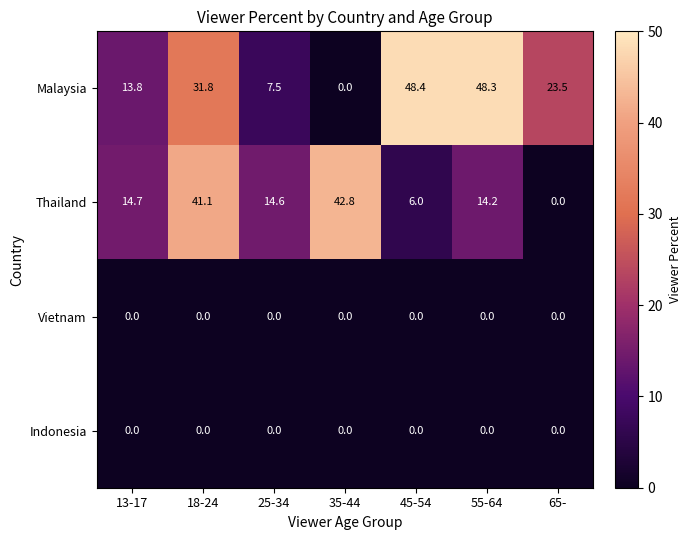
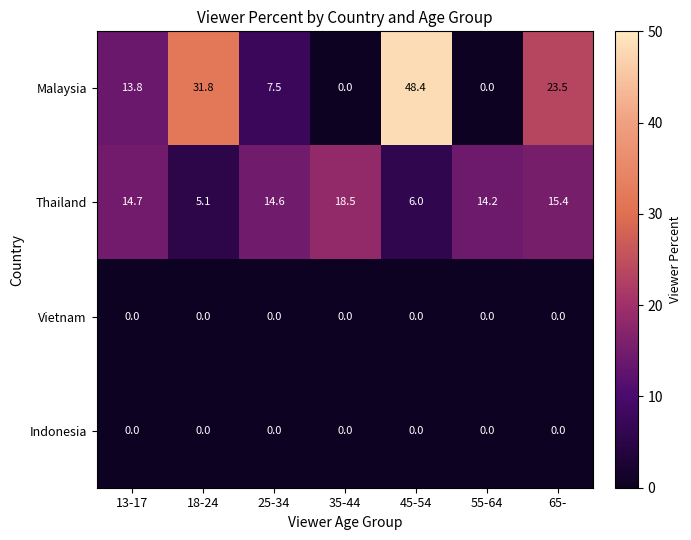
  {
    "Malaysia": {
      "13-17": 13.8,
      "18-24": 31.8,
      "25-34": 7.5,
      "35-44": 0.0,
      "45-54": 48.4,
-     "55-64": 48.3,
+     "55-64": 0.0,
      "65-": 23.5
    },
    "Thailand": {
      "13-17": 14.7,
-     "18-24": 41.1,
+     "18-24": 5.1,
      "25-34": 14.6,
-     "35-44": 42.8,
+     "35-44": 18.5,
      "45-54": 6.0,
      "55-64": 14.2,
-     "65-": 0.0
+     "65-": 15.4
    },
    "Vietnam": {
      "13-17": 0.0,
      "18-24": 0.0,
      "25-34": 0.0,
      "35-44": 0.0,
      "45-54": 0.0,
      "55-64": 0.0,
      "65-": 0.0
    },
    "Indonesia": {
      "13-17": 0.0,
      "18-24": 0.0,
      "25-34": 0.0,
      "35-44": 0.0,
      "45-54": 0.0,
      "55-64": 0.0,
      "65-": 0.0
    }
  }
